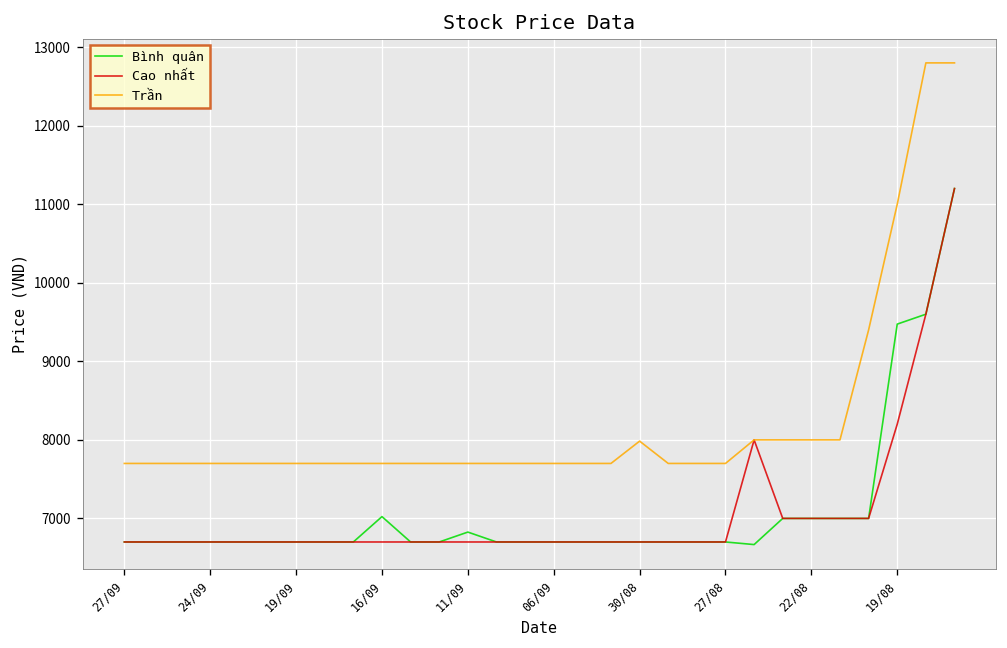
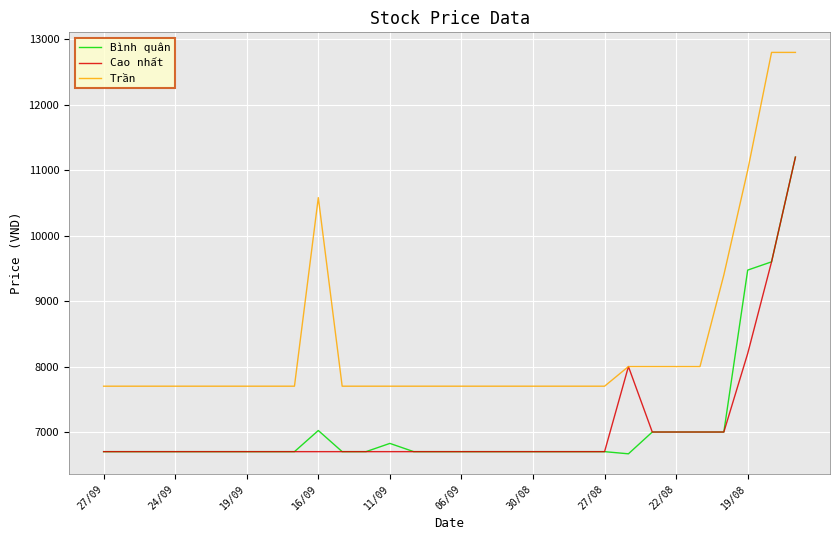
  {
    "Bình quân": {
      "16/09": 7000,
      "11/09": 6800,
      "19/08": 9500
    },
    "Cao nhất": {
      "16/09": 6700,
      "11/09": 6700,
      "19/08": 8200
    },
    "Trần": {
      "27/09": 7700,
      "24/09": 7700,
      "19/09": 7700,
-     "16/09": 7700,
+     "16/09": 10600,
      "11/09": 7700,
      "06/09": 7700,
-     "30/08": 8000,
+     "30/08": 7700,
      "27/08": 7700,
      "22/08": 8000,
      "19/08": 11000
    }
  }
